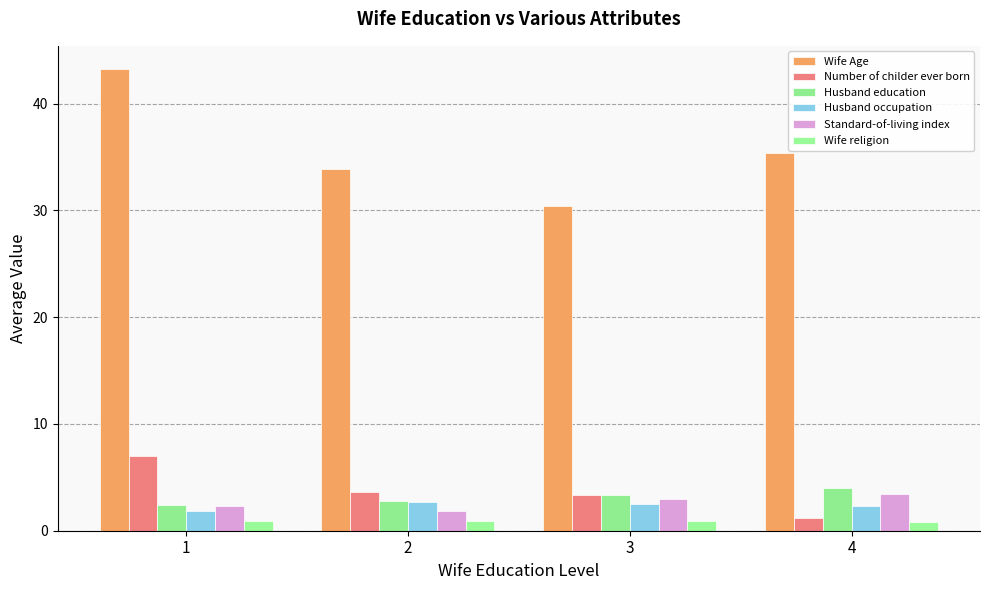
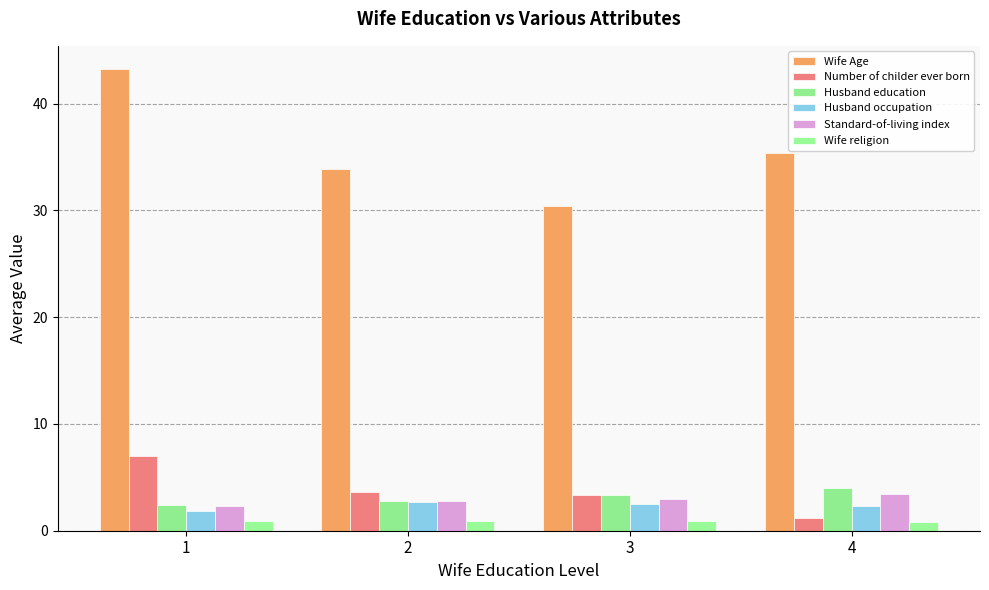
  {
    "Husband occupation": {
      "1": 1.8,
      "2": 2.7,
      "3": 2.5,
      "4": 2.3
    },
    "Standard-of-living index": {
      "1": 2.3,
-     "2": 1.9,
+     "2": 2.8,
      "3": 3.0,
      "4": 3.5
    }
  }
